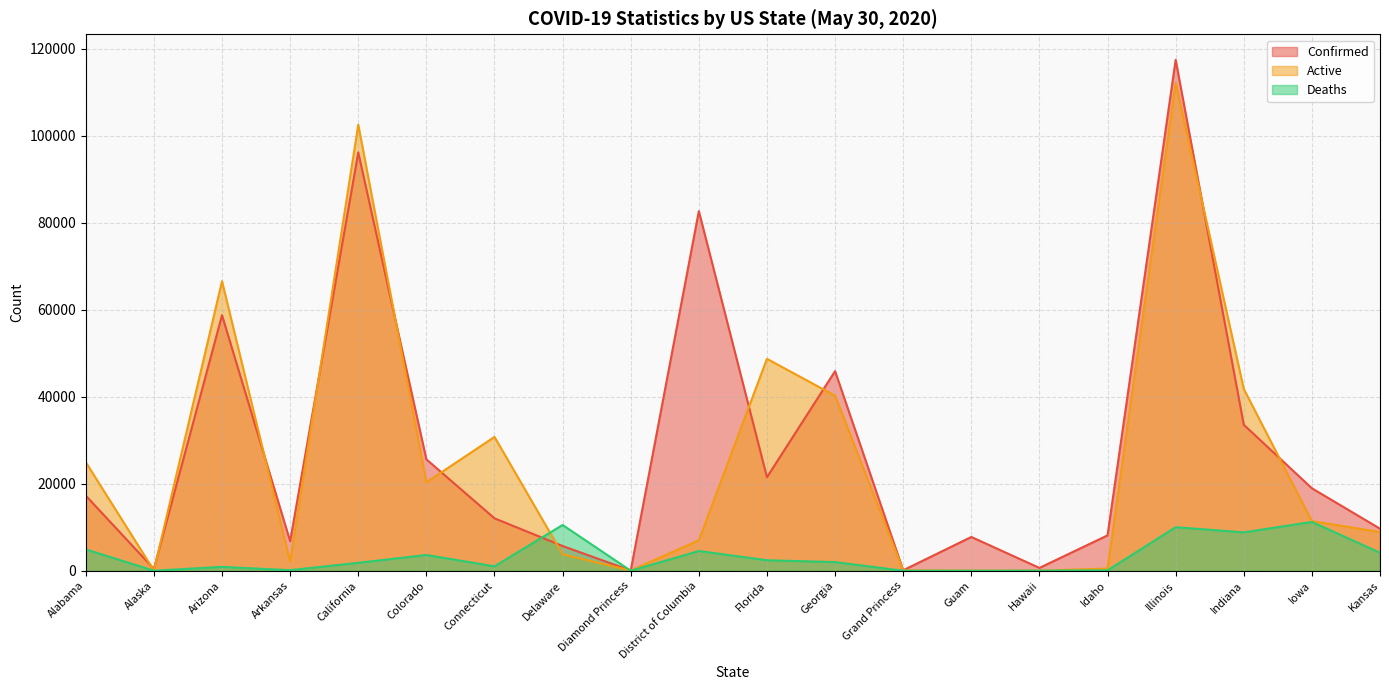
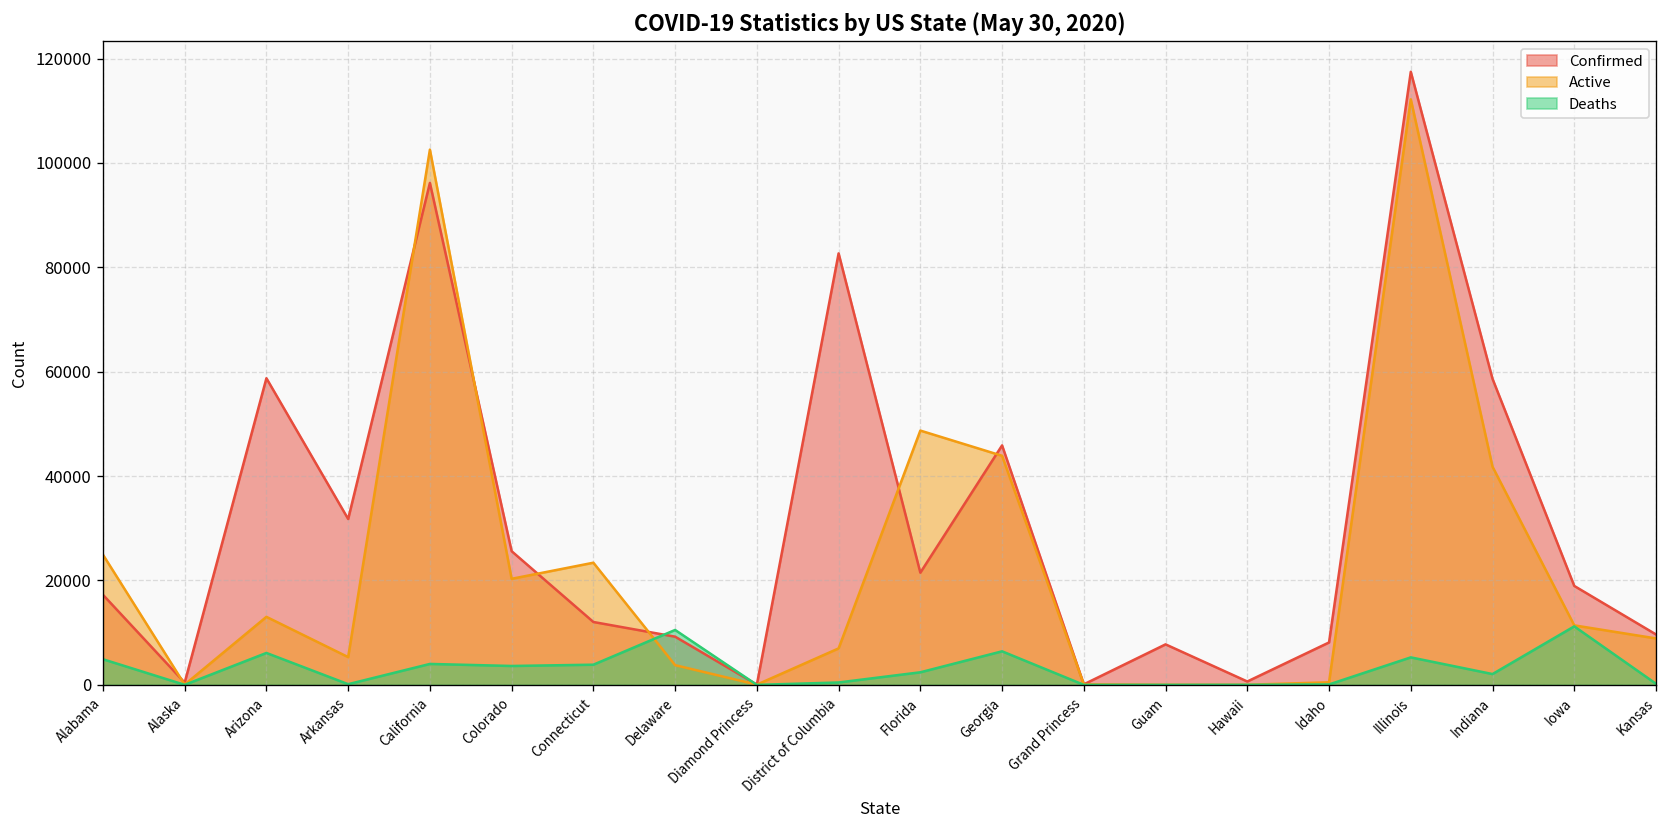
  {
    "Confirmed": {
      "Alabama": 17000,
      "Arizona": 59000,
-     "Arkansas": 7000,
+     "Arkansas": 32000,
      "California": 96000,
      "Colorado": 26000,
      "Connecticut": 12000,
-     "Delaware": 6000,
+     "Delaware": 9000,
      "District of Columbia": 83000,
      "Florida": 21000,
      "Georgia": 46000,
      "Guam": 8000,
      "Hawaii": 1000,
      "Idaho": 8000,
      "Illinois": 117000,
-     "Indiana": 34000,
+     "Indiana": 59000,
      "Iowa": 19000,
      "Kansas": 10000
    },
    "Active": {
      "Alabama": 25000,
-     "Arizona": 67000,
-     "Arkansas": 2000,
+     "Arizona": 13000,
+     "Arkansas": 5000,
      "California": 103000,
      "Colorado": 20000,
-     "Connecticut": 31000,
+     "Connecticut": 23000,
      "Delaware": 4000,
      "District of Columbia": 7000,
      "Florida": 49000,
-     "Georgia": 40000,
+     "Georgia": 44000,
      "Illinois": 112000,
      "Indiana": 42000,
      "Kansas": 9000
    },
    "Deaths": {
      "Alabama": 5000,
-     "Arizona": 1000,
+     "Arizona": 6000,
      "Arkansas": 0,
-     "California": 2000,
+     "California": 4000,
      "Colorado": 4000,
-     "Connecticut": 1000,
+     "Connecticut": 4000,
      "Delaware": 11000,
-     "District of Columbia": 5000,
+     "District of Columbia": 0,
      "Florida": 2000,
-     "Georgia": 2000,
-     "Illinois": 10000,
-     "Indiana": 9000,
-     "Kansas": 4000
+     "Georgia": 6000,
+     "Illinois": 5000,
+     "Indiana": 2000,
+     "Kansas": 0
    }
  }
